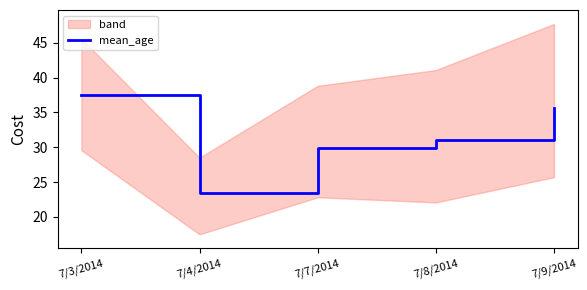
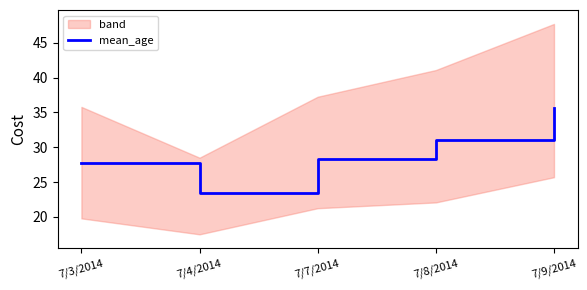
  {
    "mean_age": {
-     "7/3/2014": 38,
+     "7/3/2014": 28,
      "7/4/2014": 24,
-     "7/7/2014": 30,
+     "7/7/2014": 28,
      "7/8/2014": 31,
      "7/9/2014": 36
    }
  }
